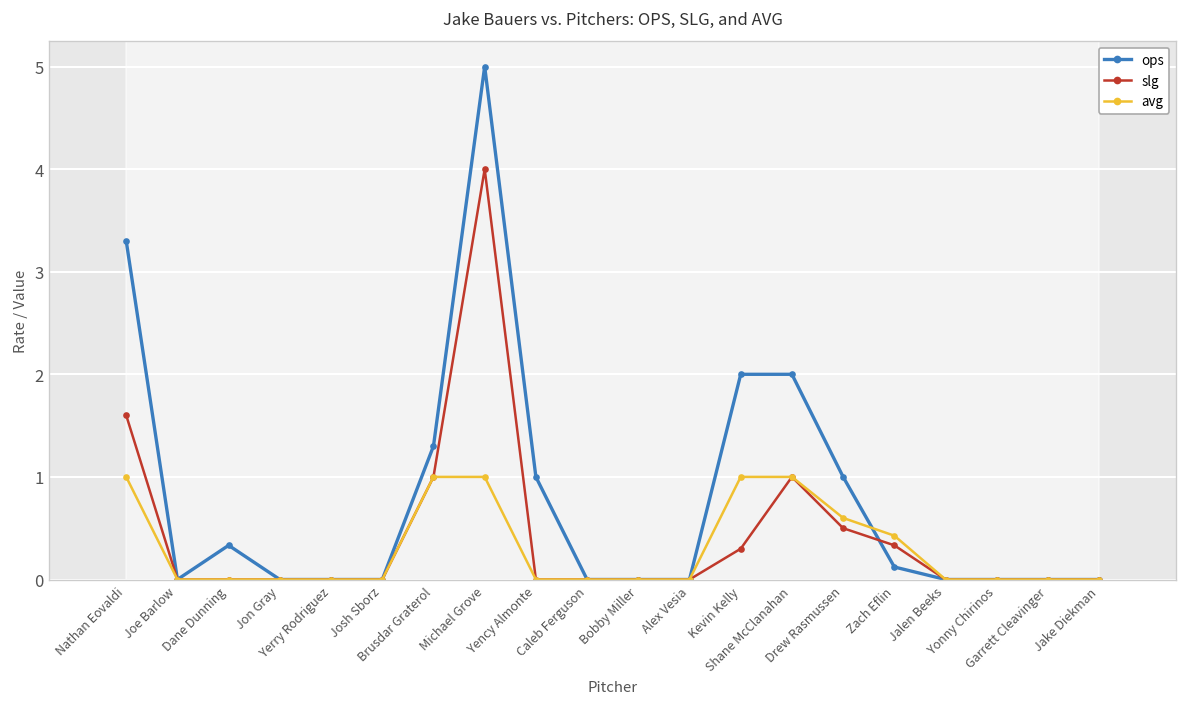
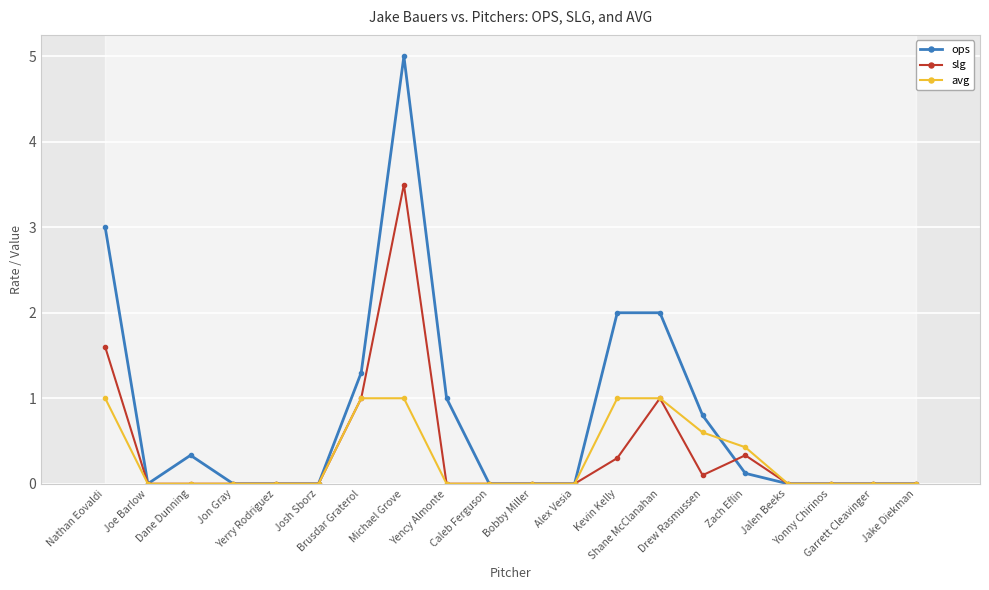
  {
    "ops": {
-     "Nathan Eovaldi": 3.3,
+     "Nathan Eovaldi": 3.0,
      "Dane Dunning": 0.3,
      "Brusdar Graterol": 1.3,
      "Michael Grove": 5.0,
      "Yency Almonte": 1.0,
      "Kevin Kelly": 2.0,
      "Shane McClanahan": 2.0,
-     "Drew Rasmussen": 1.0,
+     "Drew Rasmussen": 0.8,
      "Zach Eflin": 0.1
    },
    "slg": {
      "Nathan Eovaldi": 1.6,
-     "Michael Grove": 4.0,
+     "Michael Grove": 3.5,
      "Kevin Kelly": 0.3,
-     "Drew Rasmussen": 0.5,
+     "Drew Rasmussen": 0.1,
      "Zach Eflin": 0.3
    },
    "avg": {
      "Nathan Eovaldi": 1.0,
      "Michael Grove": 1.0,
      "Kevin Kelly": 1.0,
      "Drew Rasmussen": 0.6,
      "Zach Eflin": 0.4
    }
  }
